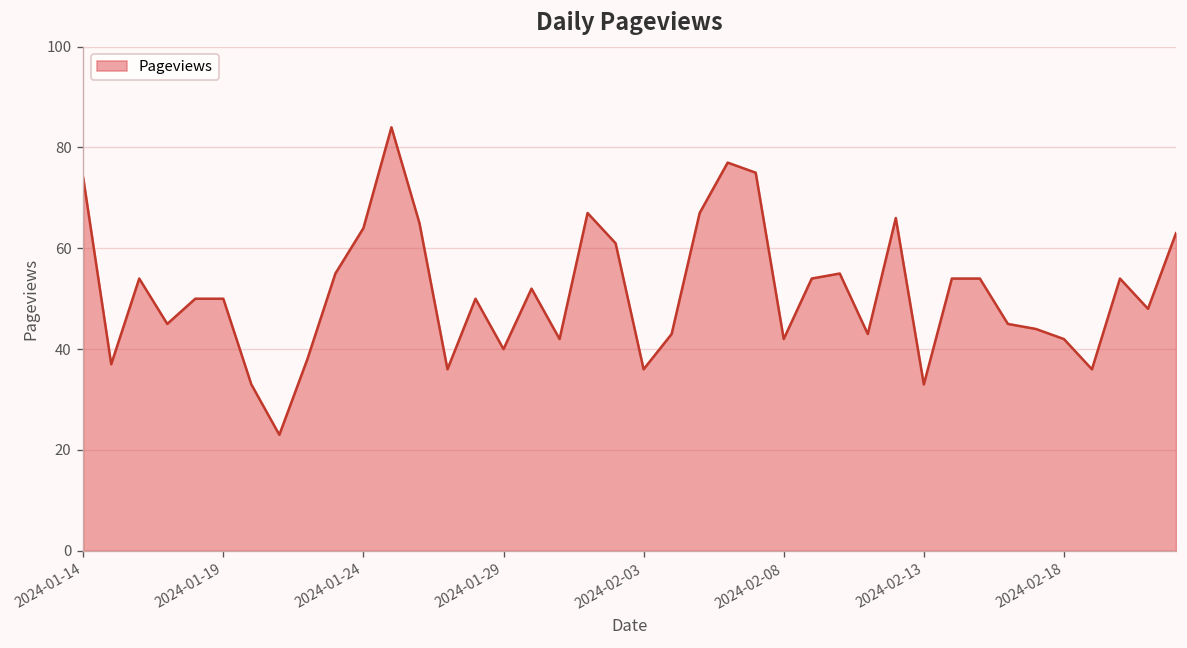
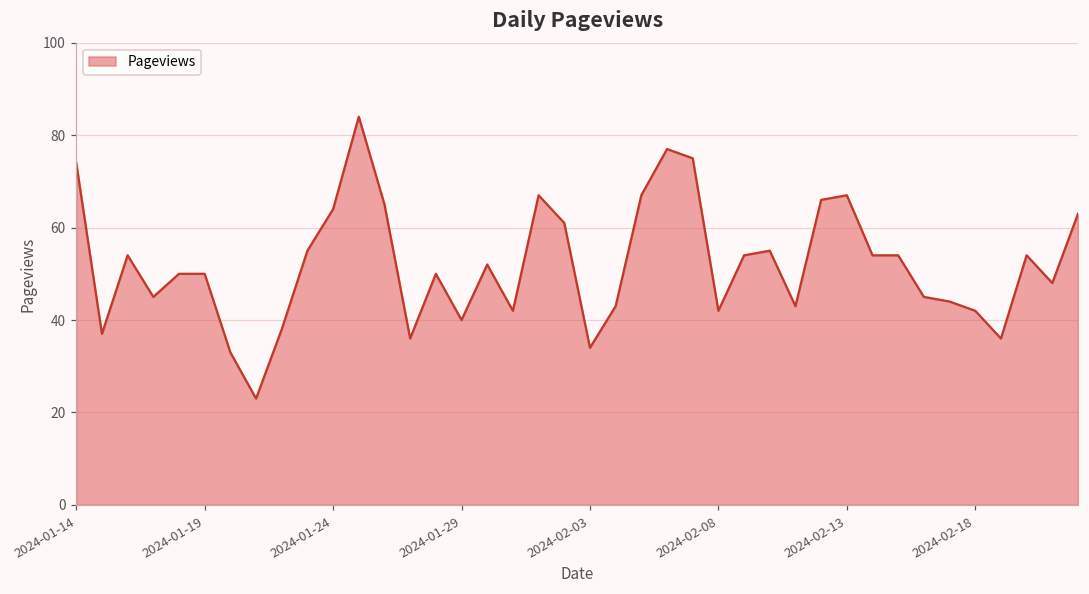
  {
    "2024-01-14": 74,
    "2024-01-19": 50,
    "2024-01-24": 64,
    "2024-01-29": 40,
-   "2024-02-03": 36,
+   "2024-02-03": 34,
    "2024-02-08": 42,
-   "2024-02-13": 33,
+   "2024-02-13": 67,
    "2024-02-18": 42
  }
